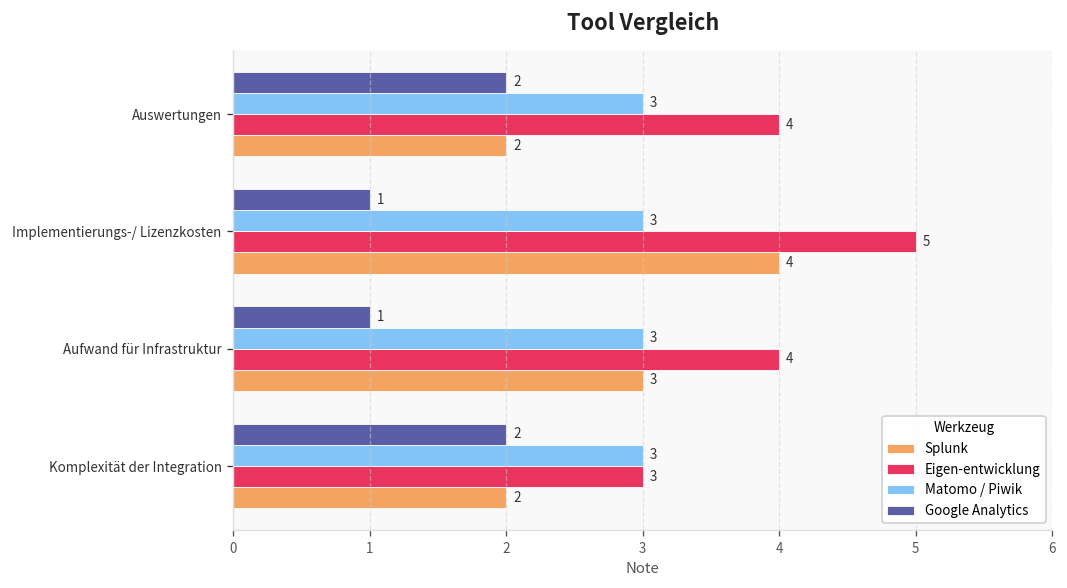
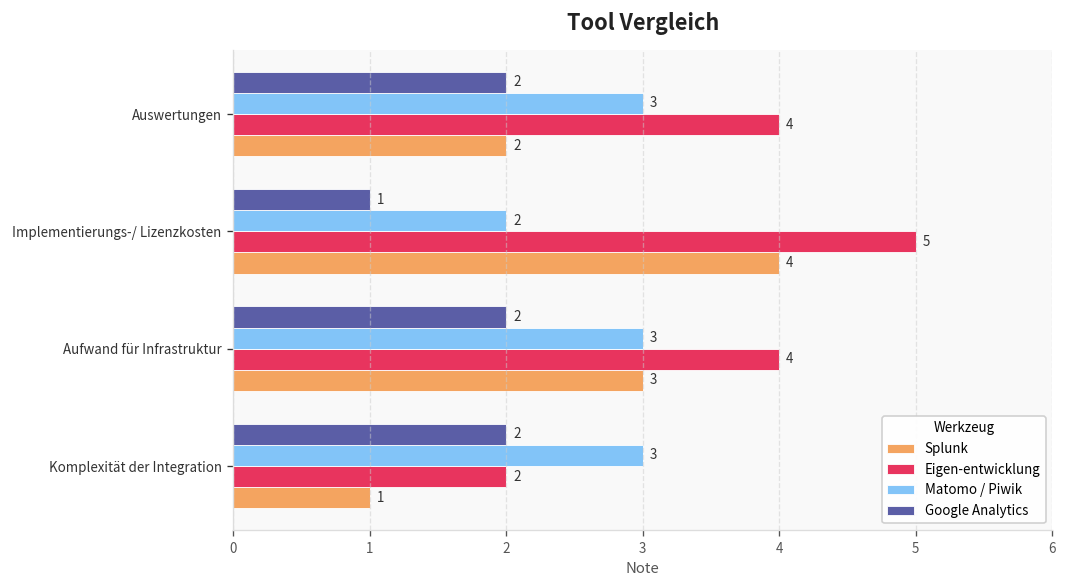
  {
    "Splunk": {
      "Auswertungen": 2,
      "Implementierungs-/ Lizenzkosten": 4,
      "Aufwand für Infrastruktur": 3,
-     "Komplexität der Integration": 2
+     "Komplexität der Integration": 1
    },
    "Eigen-entwicklung": {
      "Auswertungen": 4,
      "Implementierungs-/ Lizenzkosten": 5,
      "Aufwand für Infrastruktur": 4,
-     "Komplexität der Integration": 3
+     "Komplexität der Integration": 2
    },
    "Matomo / Piwik": {
      "Auswertungen": 3,
-     "Implementierungs-/ Lizenzkosten": 3,
+     "Implementierungs-/ Lizenzkosten": 2,
      "Aufwand für Infrastruktur": 3,
      "Komplexität der Integration": 3
    },
    "Google Analytics": {
      "Auswertungen": 2,
      "Implementierungs-/ Lizenzkosten": 1,
-     "Aufwand für Infrastruktur": 1,
+     "Aufwand für Infrastruktur": 2,
      "Komplexität der Integration": 2
    }
  }
